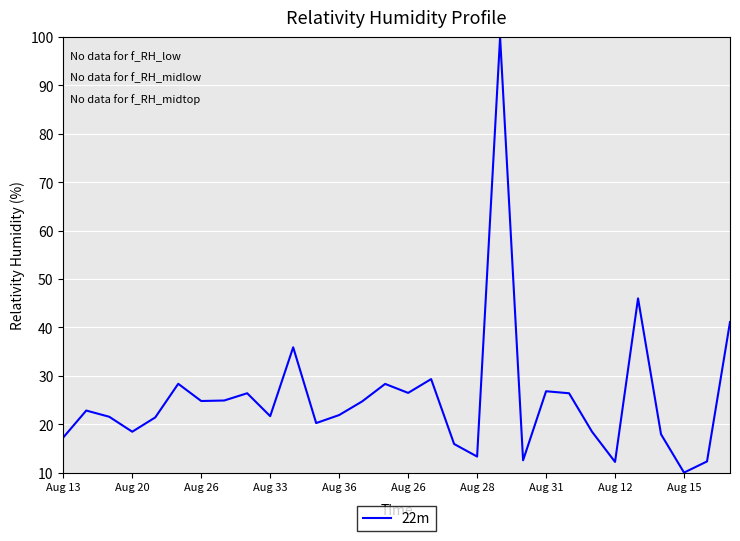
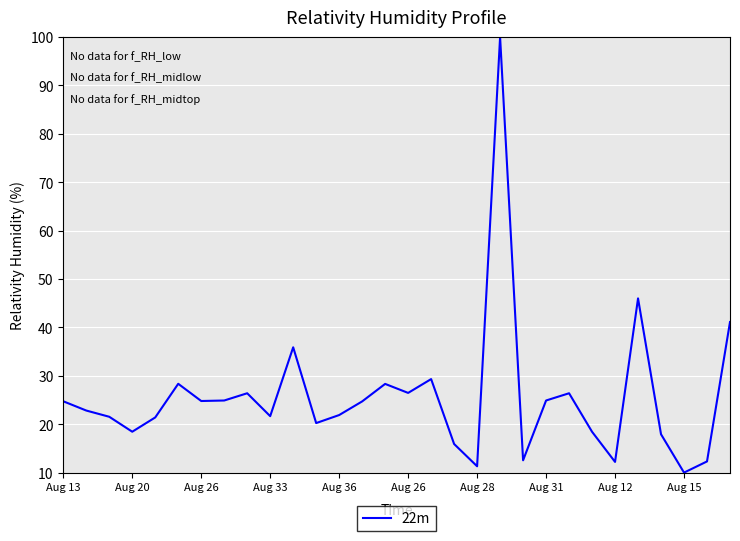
  {
-   "Aug 13": 17,
+   "Aug 13": 25,
    "Aug 20": 18,
    "Aug 33": 22,
    "Aug 36": 22,
-   "Aug 28": 13,
-   "Aug 31": 27,
+   "Aug 28": 11,
+   "Aug 31": 25,
    "Aug 12": 12,
    "Aug 15": 10
  }
